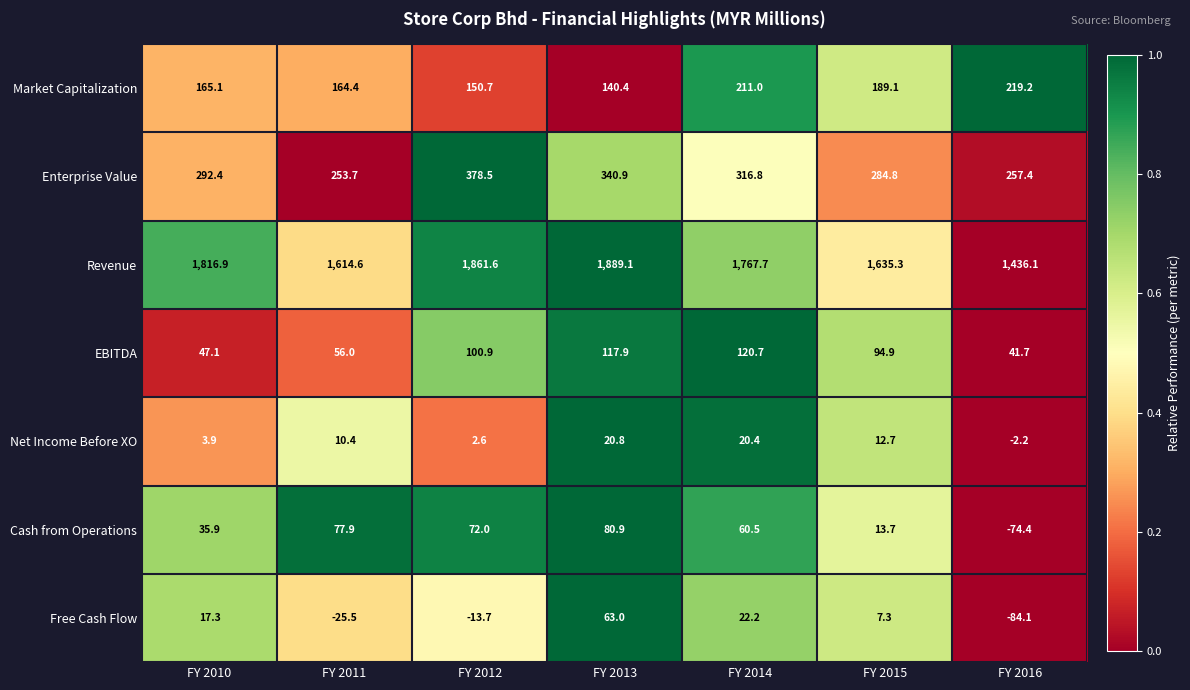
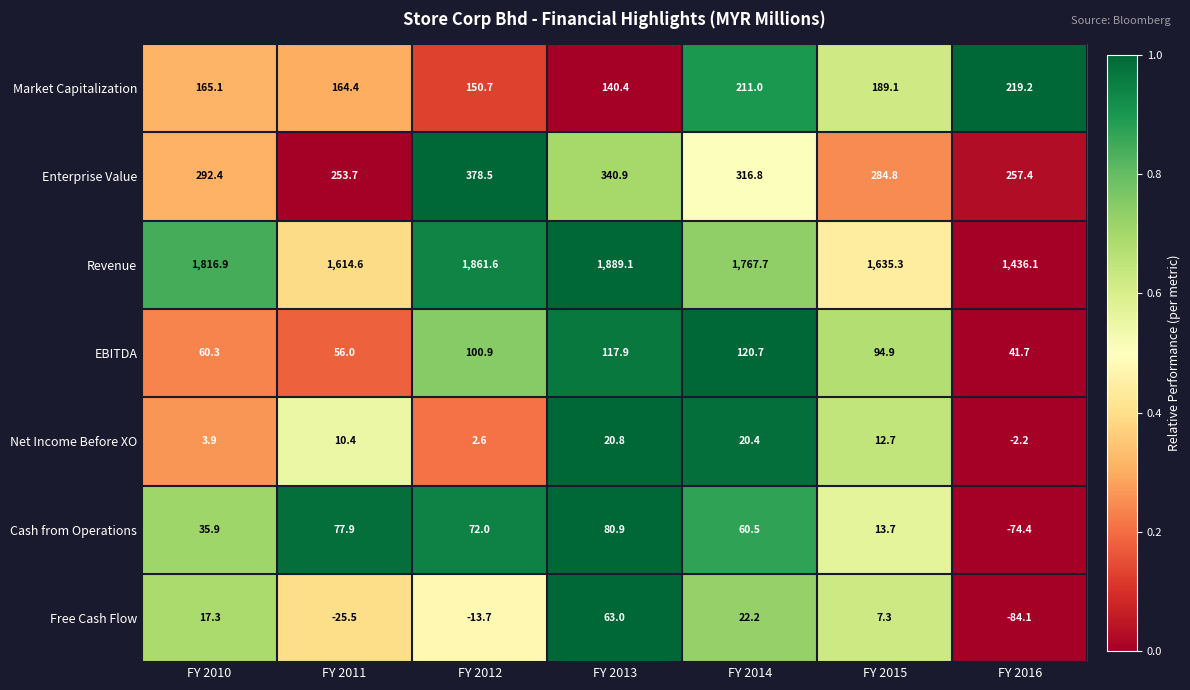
  {
    "Market Capitalization": {
      "FY 2010": "165.1",
      "FY 2011": "164.4",
      "FY 2012": "150.7",
      "FY 2013": "140.4",
      "FY 2014": "211.0",
      "FY 2015": "189.1",
      "FY 2016": "219.2"
    },
    "Enterprise Value": {
      "FY 2010": "292.4",
      "FY 2011": "253.7",
      "FY 2012": "378.5",
      "FY 2013": "340.9",
      "FY 2014": "316.8",
      "FY 2015": "284.8",
      "FY 2016": "257.4"
    },
    "Revenue": {
      "FY 2010": "1,816.9",
      "FY 2011": "1,614.6",
      "FY 2012": "1,861.6",
      "FY 2013": "1,889.1",
      "FY 2014": "1,767.7",
      "FY 2015": "1,635.3",
      "FY 2016": "1,436.1"
    },
    "EBITDA": {
-     "FY 2010": "47.1",
+     "FY 2010": "60.3",
      "FY 2011": "56.0",
      "FY 2012": "100.9",
      "FY 2013": "117.9",
      "FY 2014": "120.7",
      "FY 2015": "94.9",
      "FY 2016": "41.7"
    },
    "Net Income Before XO": {
      "FY 2010": "3.9",
      "FY 2011": "10.4",
      "FY 2012": "2.6",
      "FY 2013": "20.8",
      "FY 2014": "20.4",
      "FY 2015": "12.7",
      "FY 2016": "-2.2"
    },
    "Cash from Operations": {
      "FY 2010": "35.9",
      "FY 2011": "77.9",
      "FY 2012": "72.0",
      "FY 2013": "80.9",
      "FY 2014": "60.5",
      "FY 2015": "13.7",
      "FY 2016": "-74.4"
    },
    "Free Cash Flow": {
      "FY 2010": "17.3",
      "FY 2011": "-25.5",
      "FY 2012": "-13.7",
      "FY 2013": "63.0",
      "FY 2014": "22.2",
      "FY 2015": "7.3",
      "FY 2016": "-84.1"
    }
  }
